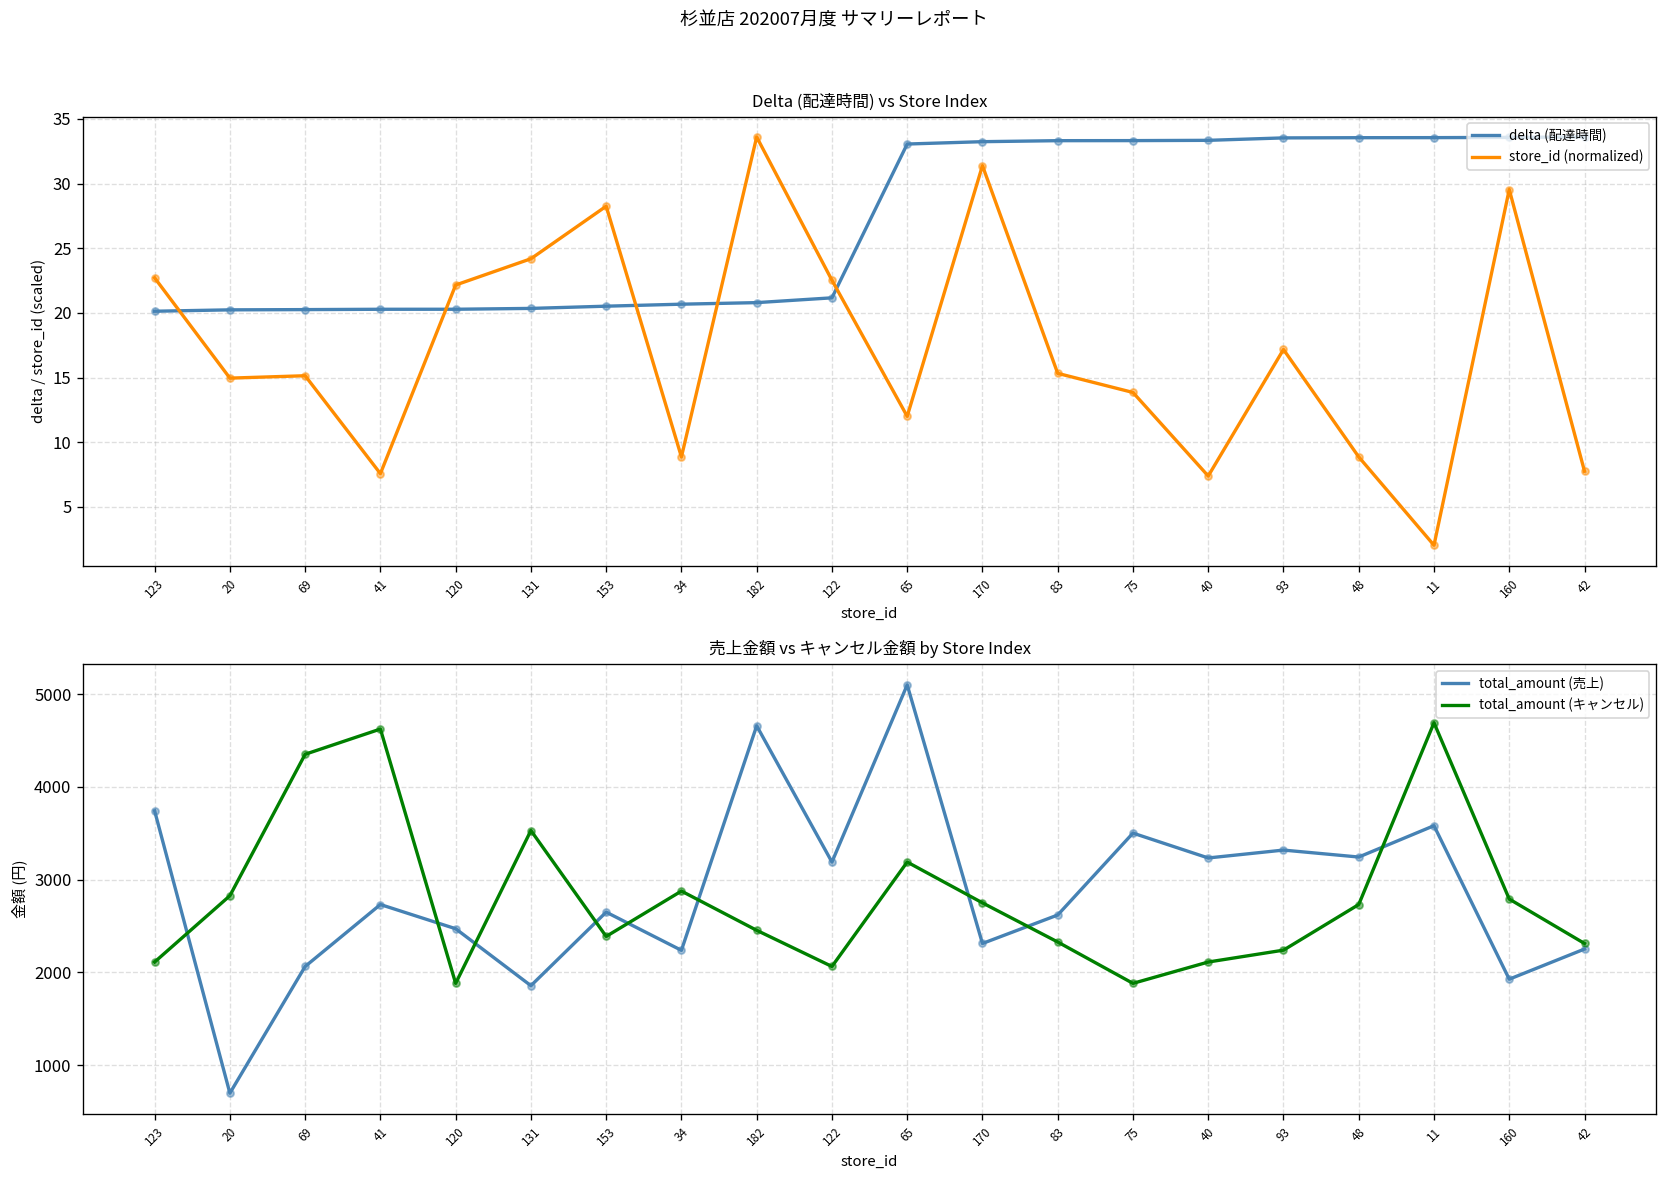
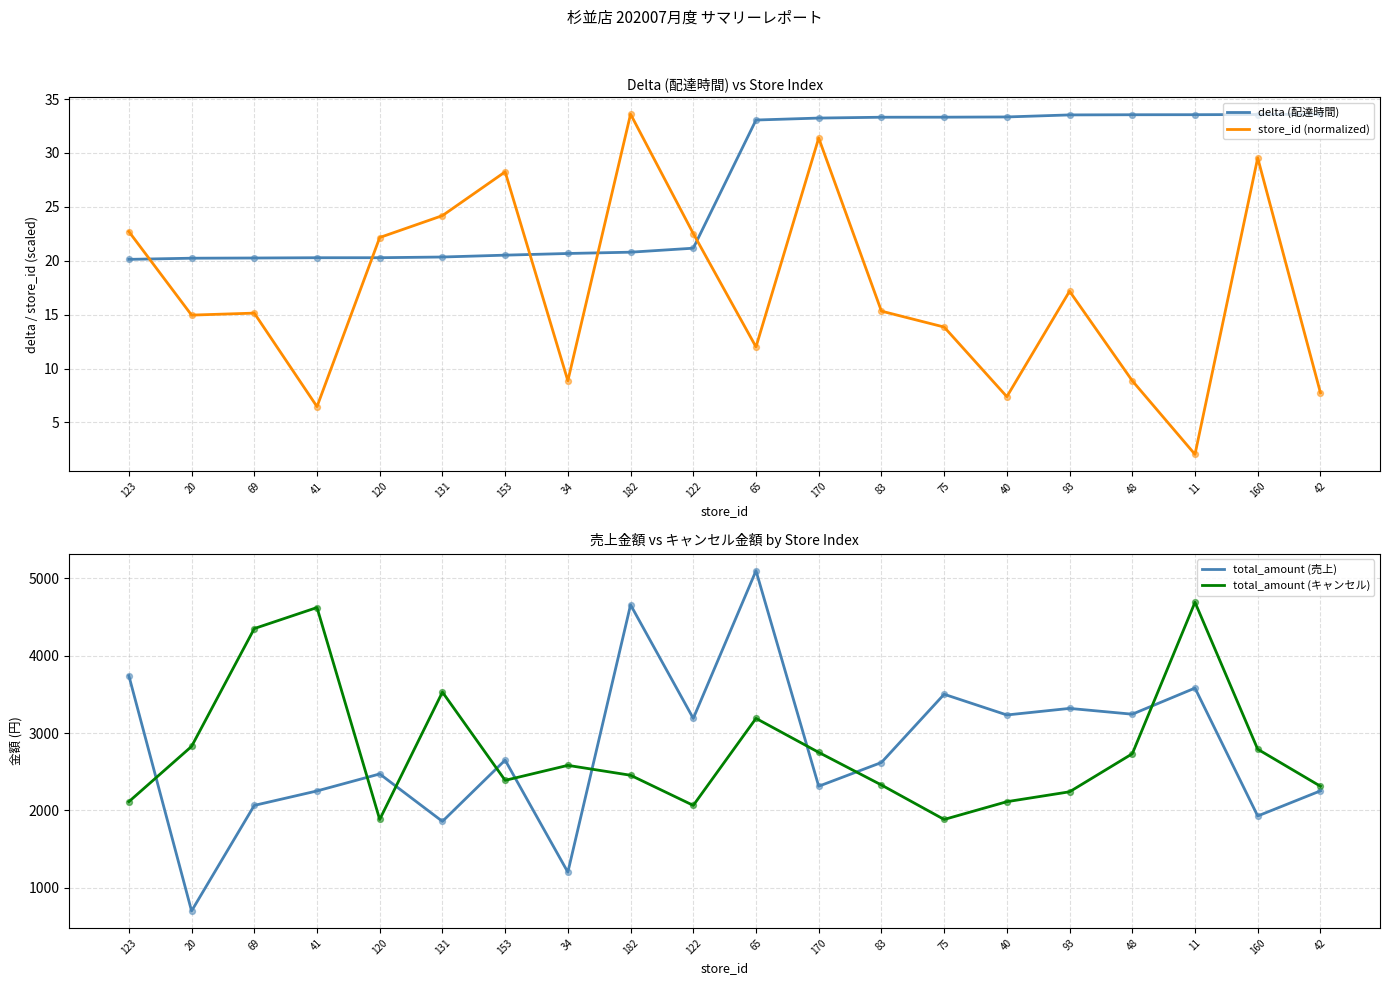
  {
    "Delta (配達時間) vs Store Index": {
      "delta (配達時間)": {
        "123": 20.1,
        "20": 20.2,
        "69": 20.3,
        "41": 20.3,
        "120": 20.3,
        "131": 20.3,
        "153": 20.5,
        "34": 20.7,
        "182": 20.8,
        "122": 21.2,
        "65": 33.1,
        "170": 33.2,
        "83": 33.3,
        "75": 33.3,
        "40": 33.3,
        "93": 33.5,
        "48": 33.5,
        "11": 33.6
      },
      "store_id (normalized)": {
        "123": 22.7,
        "20": 15.0,
        "69": 15.1,
-       "41": 7.6,
+       "41": 6.5,
        "120": 22.2,
        "131": 24.2,
        "153": 28.2,
        "34": 8.9,
        "182": 33.6,
        "122": 22.5,
        "65": 12.0,
        "170": 31.4,
        "83": 15.3,
        "75": 13.8,
        "40": 7.4,
        "93": 17.2,
        "48": 8.9,
        "11": 2.0,
        "160": 29.5,
        "42": 7.8
      }
    },
    "売上金額 vs キャンセル金額 by Store Index": {
      "total_amount (売上)": {
        "123": 3700,
        "20": 700,
        "69": 2100,
-       "41": 2700,
+       "41": 2300,
        "120": 2500,
        "131": 1900,
        "153": 2700,
-       "34": 2200,
+       "34": 1200,
        "182": 4700,
        "122": 3200,
        "65": 5100,
        "170": 2300,
        "83": 2600,
        "75": 3500,
        "40": 3200,
        "93": 3300,
        "48": 3200,
        "11": 3600,
        "160": 1900,
        "42": 2300
      },
      "total_amount (キャンセル)": {
        "123": 2100,
        "20": 2800,
        "69": 4400,
        "41": 4600,
        "120": 1900,
        "131": 3500,
        "153": 2400,
-       "34": 2900,
+       "34": 2600,
        "182": 2500,
        "122": 2100,
        "65": 3200,
        "170": 2800,
        "83": 2300,
        "75": 1900,
        "40": 2100,
        "93": 2200,
        "48": 2700,
        "11": 4700,
        "160": 2800,
        "42": 2300
      }
    }
  }
